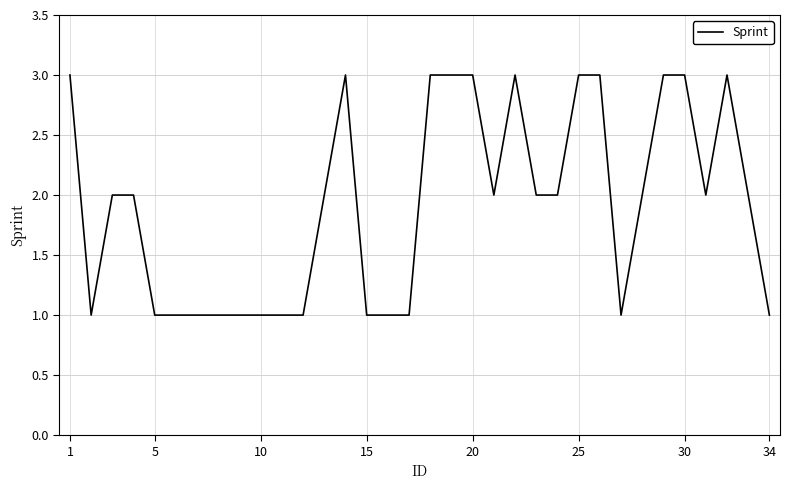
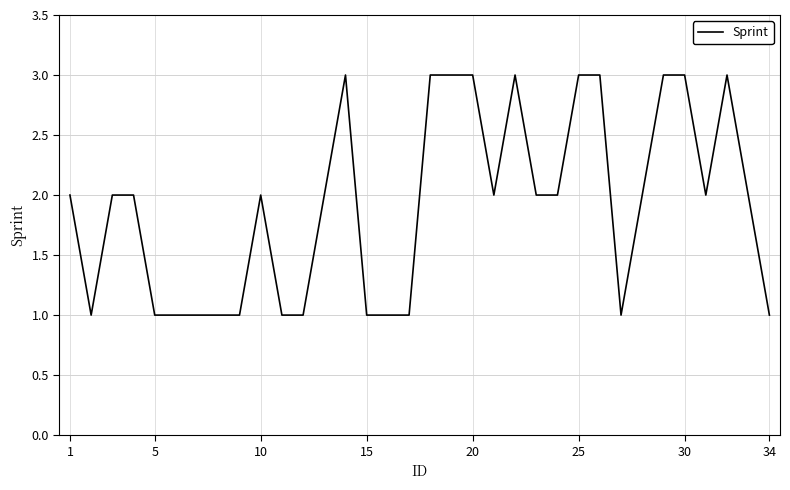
  {
-   "1": 3,
+   "1": 2,
    "5": 1,
-   "10": 1,
+   "10": 2,
    "15": 1,
    "20": 3,
    "25": 3,
    "30": 3,
    "34": 1
  }
